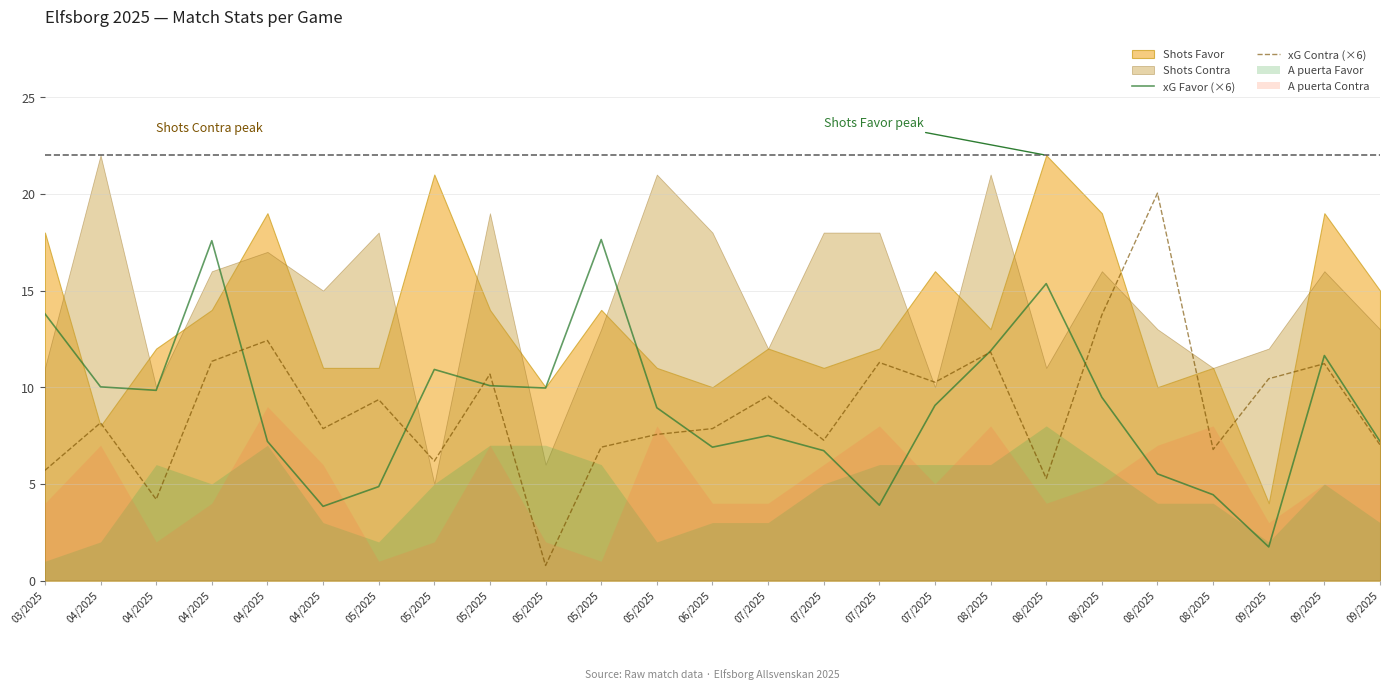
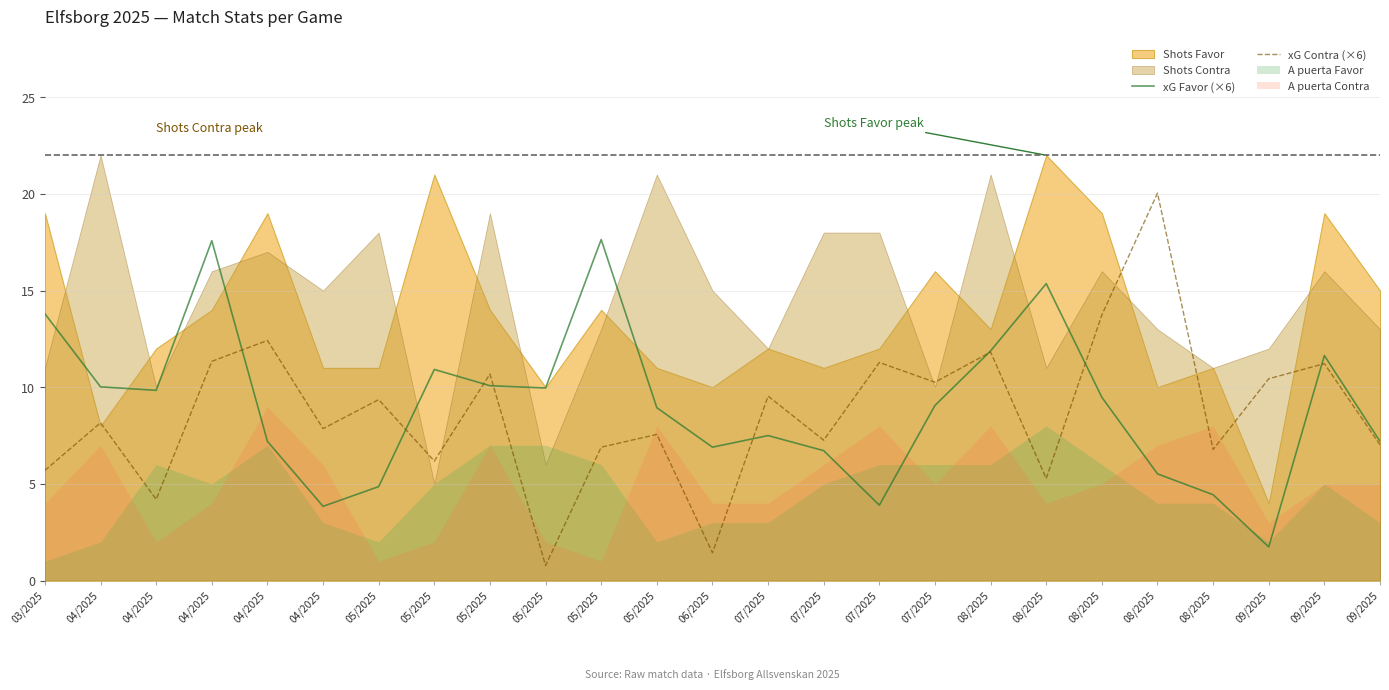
  {
    "Shots Favor": {
-     "03/2025": 18,
+     "03/2025": 19,
      "06/2025": 10
    },
    "xG Favor (×6)": {
      "03/2025": 13.8,
      "06/2025": 6.9
    },
    "xG Contra (×6)": {
      "03/2025": 5.7,
-     "06/2025": 7.9
+     "06/2025": 1.4
    },
    "Shots Contra": {
      "03/2025": 11,
-     "06/2025": 18
+     "06/2025": 15
    },
    "A puerta Favor": {
      "03/2025": 1.0,
      "06/2025": 3.0
    },
    "A puerta Contra": {
      "03/2025": 4.0,
      "06/2025": 4.0
    }
  }
